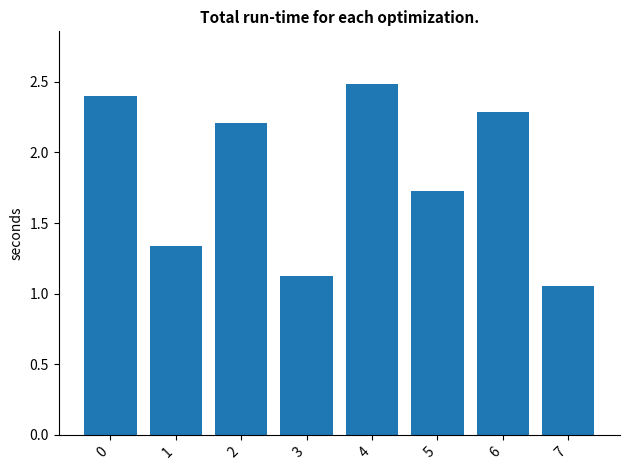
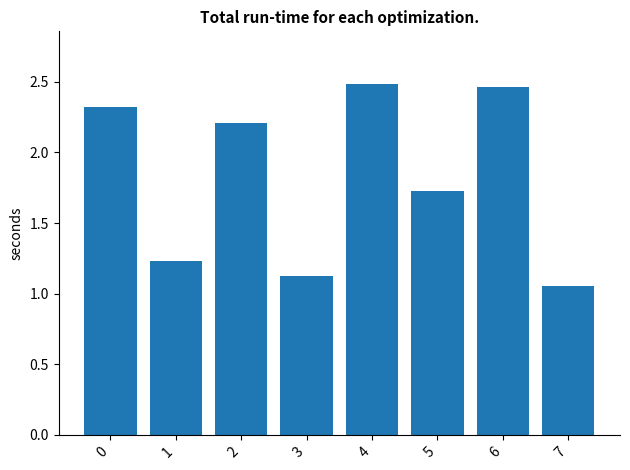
  {
-   "0": 2.40,
-   "1": 1.34,
+   "0": 2.32,
+   "1": 1.23,
    "2": 2.21,
    "3": 1.12,
    "4": 2.48,
    "5": 1.73,
-   "6": 2.29,
+   "6": 2.46,
    "7": 1.05
  }
